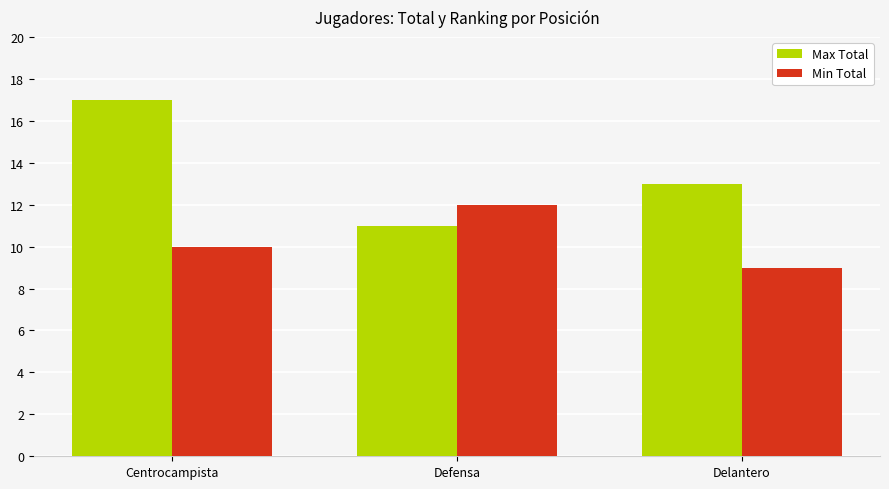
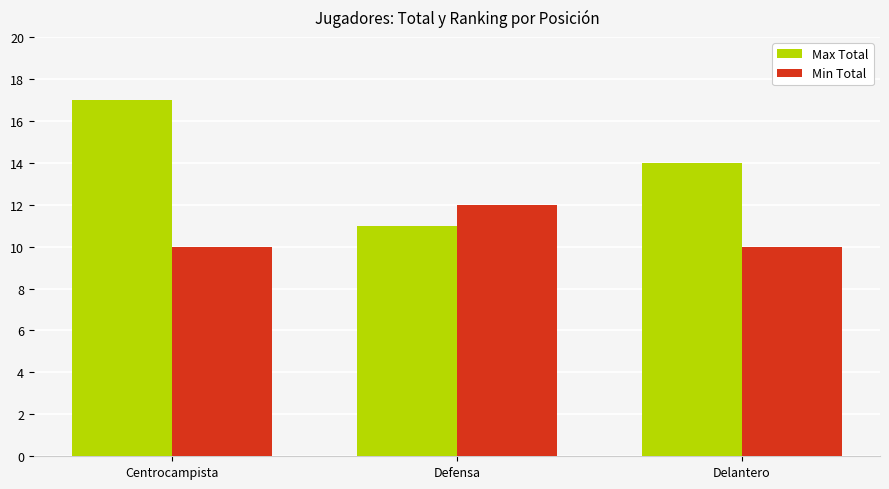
  {
    "Max Total": {
      "Centrocampista": 17,
      "Defensa": 11,
-     "Delantero": 13
+     "Delantero": 14
    },
    "Min Total": {
      "Centrocampista": 10,
      "Defensa": 12,
-     "Delantero": 9
+     "Delantero": 10
    }
  }
